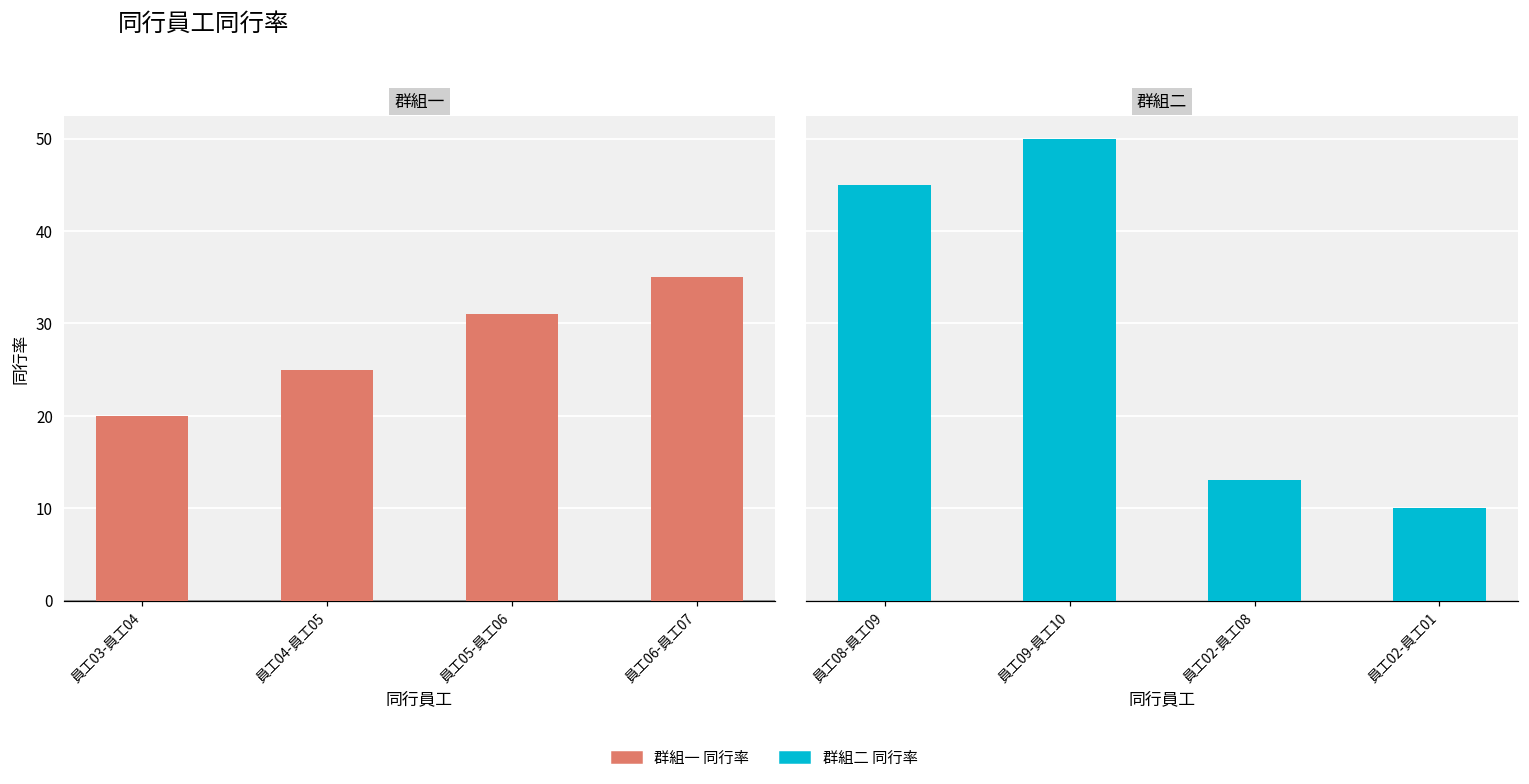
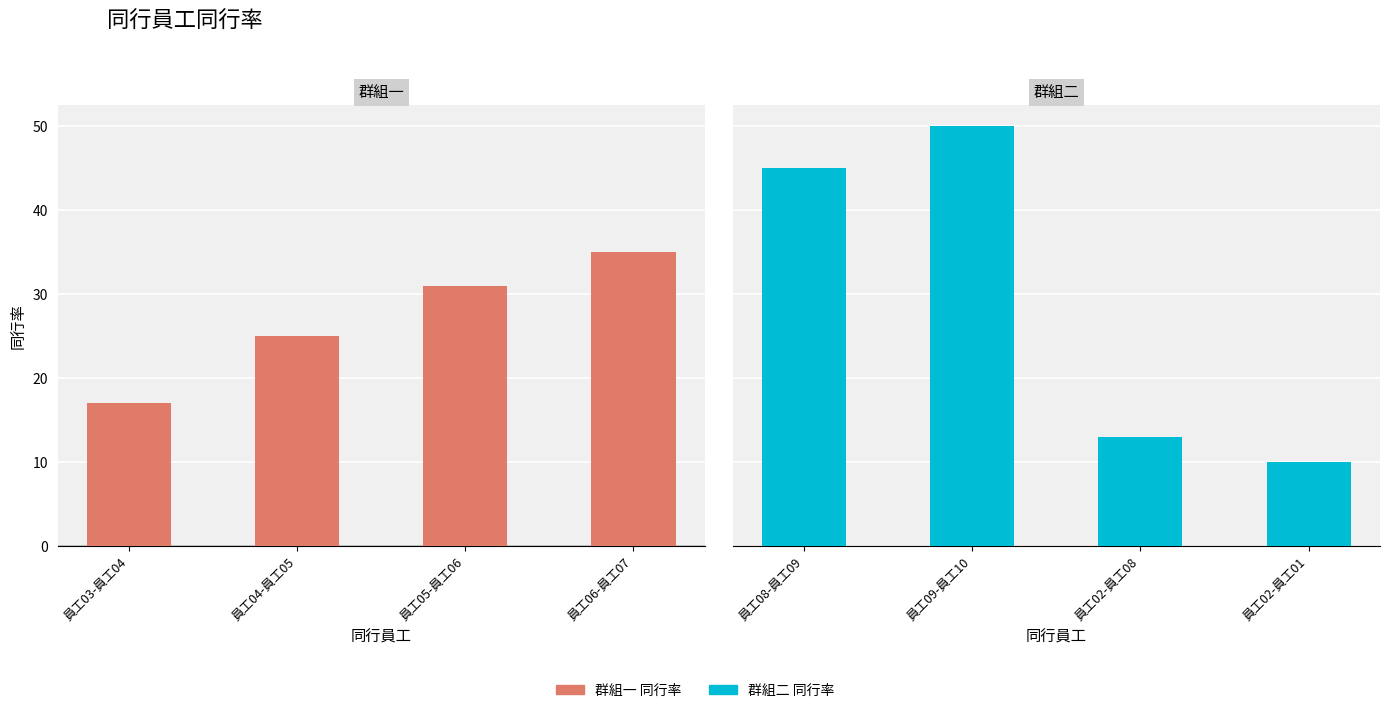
  {
    "群組一": {
-     "員工03-員工04": 20,
+     "員工03-員工04": 17,
      "員工04-員工05": 25,
      "員工05-員工06": 31,
      "員工06-員工07": 35
    }
  }
